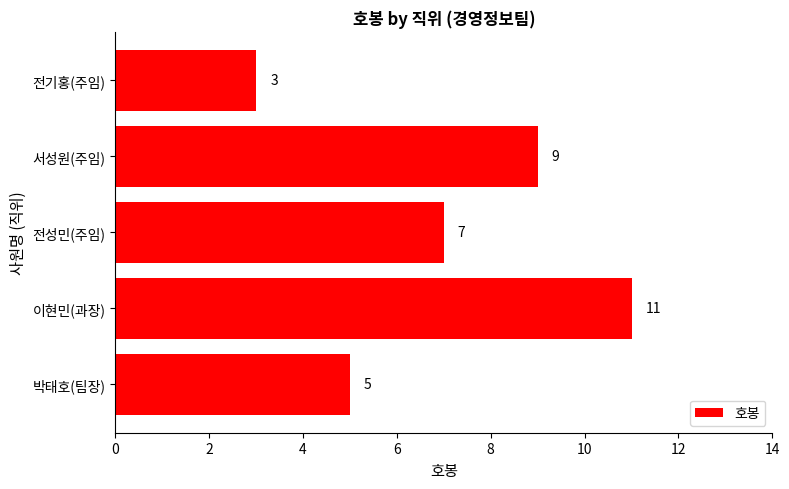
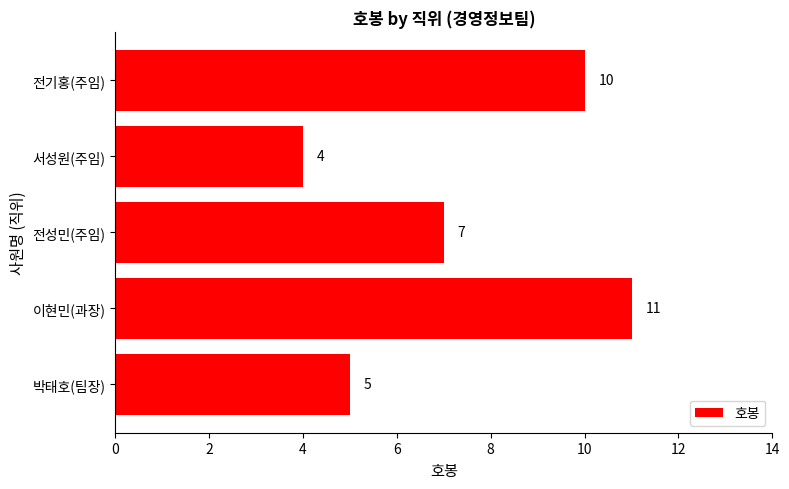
  {
-   "전기홍(주임)": 3,
-   "서성원(주임)": 9,
+   "전기홍(주임)": 10,
+   "서성원(주임)": 4,
    "전성민(주임)": 7,
    "이현민(과장)": 11,
    "박태호(팀장)": 5
  }
